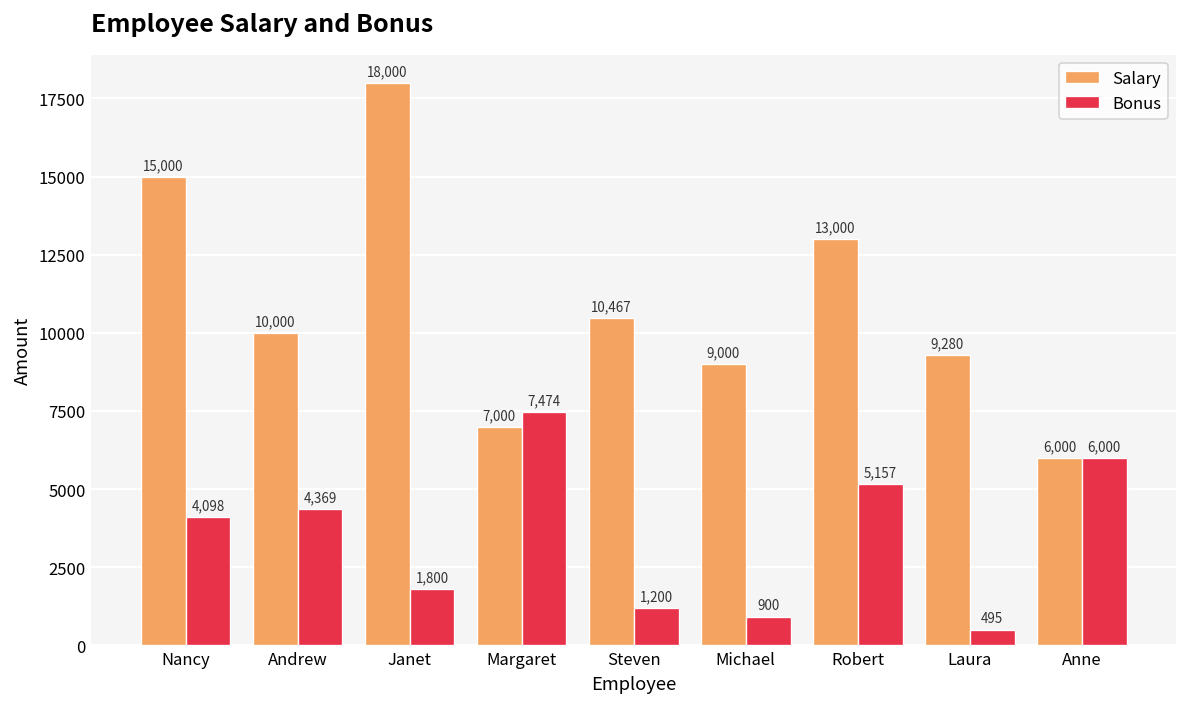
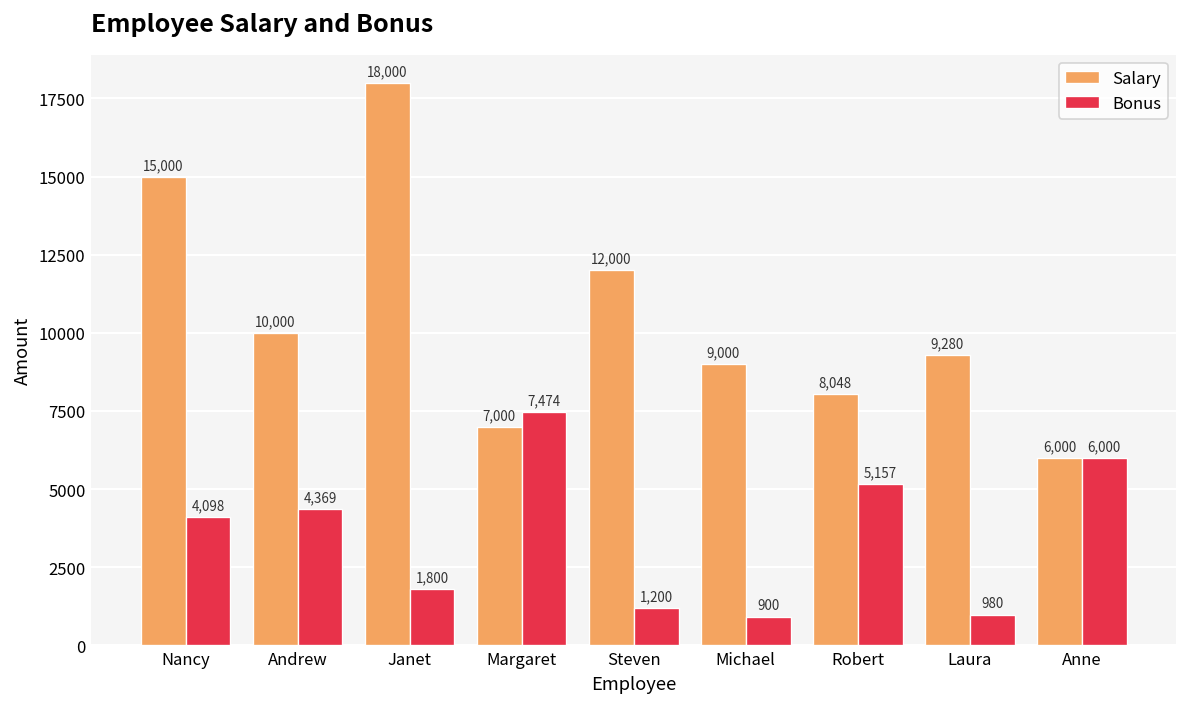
  {
    "Salary": {
      "Nancy": "15,000",
      "Andrew": "10,000",
      "Janet": "18,000",
      "Margaret": "7,000",
-     "Steven": "10,467",
+     "Steven": "12,000",
      "Michael": "9,000",
-     "Robert": "13,000",
+     "Robert": "8,048",
      "Laura": "9,280",
      "Anne": "6,000"
    },
    "Bonus": {
      "Nancy": "4,098",
      "Andrew": "4,369",
      "Janet": "1,800",
      "Margaret": "7,474",
      "Steven": "1,200",
      "Michael": "900",
      "Robert": "5,157",
-     "Laura": "495",
+     "Laura": "980",
      "Anne": "6,000"
    }
  }
